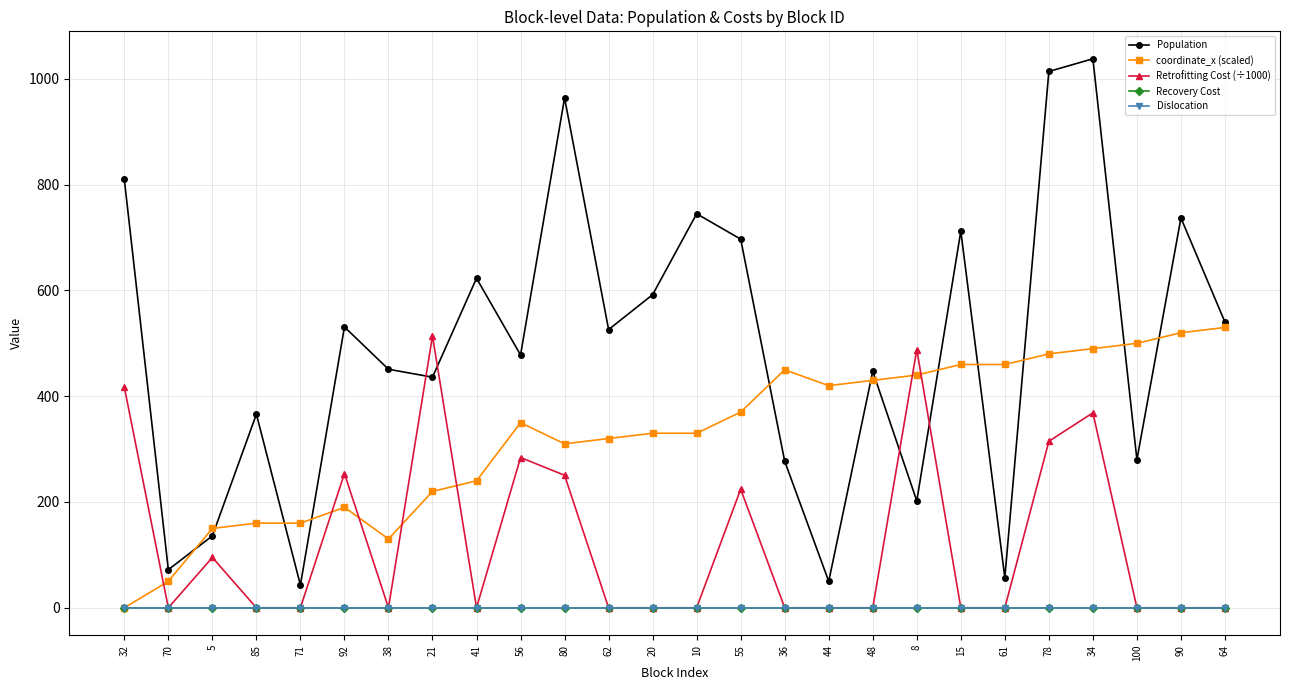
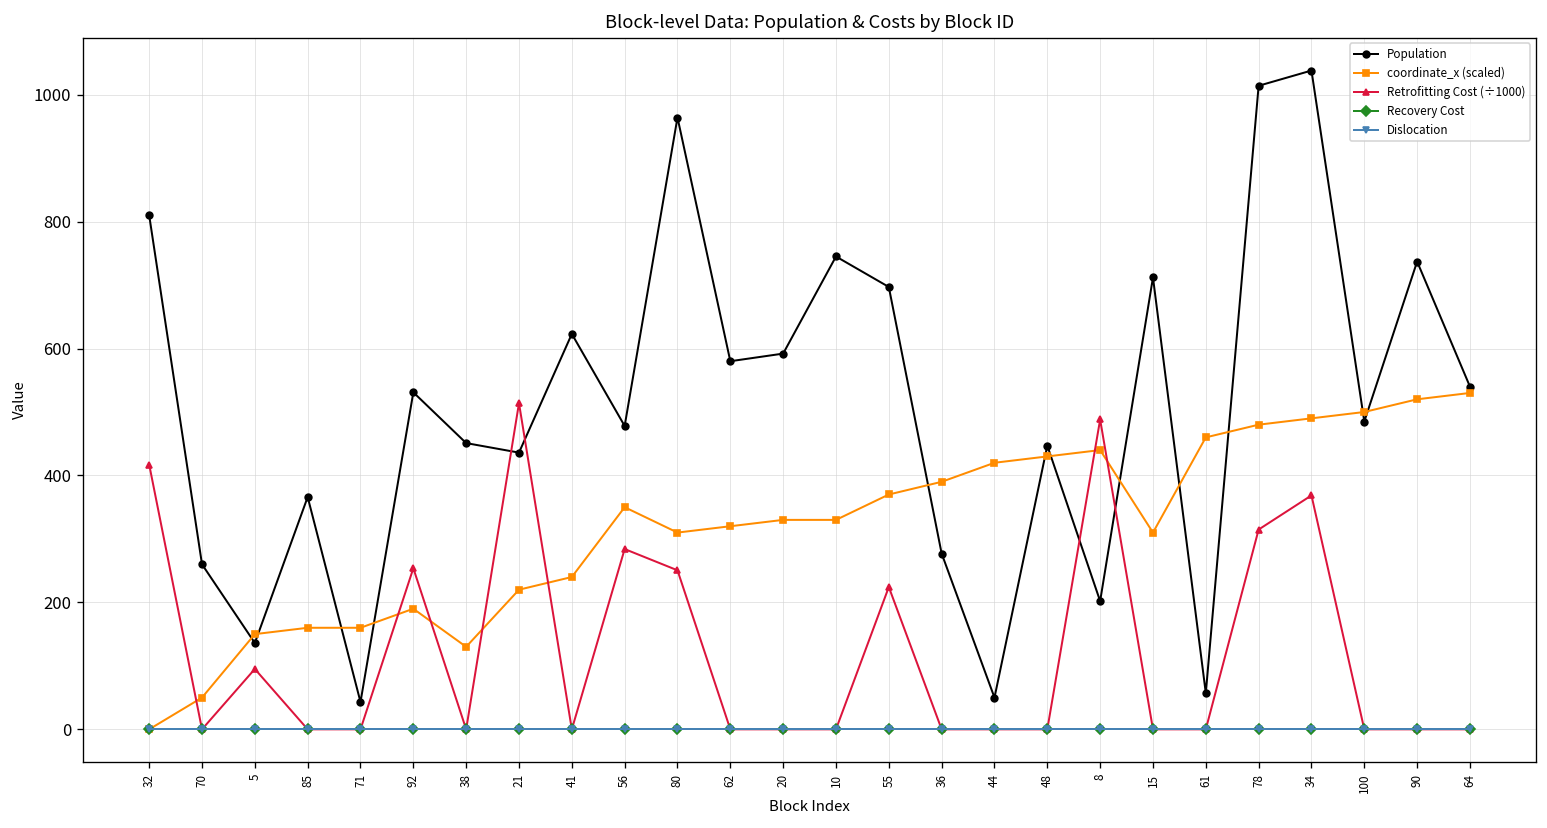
  {
    "Population": {
      "32": 810,
-     "70": 70,
+     "70": 260,
      "5": 140,
      "85": 370,
      "71": 40,
      "92": 530,
      "38": 450,
      "21": 440,
      "41": 620,
      "56": 480,
      "80": 960,
-     "62": 530,
+     "62": 580,
      "20": 590,
      "10": 750,
      "55": 700,
      "36": 280,
      "44": 50,
      "48": 450,
      "8": 200,
      "15": 710,
      "61": 60,
      "78": 1010,
      "34": 1040,
-     "100": 280,
+     "100": 490,
      "90": 740,
      "64": 540
    },
    "coordinate_x (scaled)": {
      "70": 50,
      "5": 150,
      "85": 160,
      "71": 160,
      "92": 190,
      "38": 130,
      "21": 220,
      "41": 240,
      "56": 350,
      "80": 310,
      "62": 320,
      "20": 330,
      "10": 330,
      "55": 370,
-     "36": 450,
+     "36": 390,
      "44": 420,
      "48": 430,
      "8": 440,
-     "15": 460,
+     "15": 310,
      "61": 460,
      "78": 480,
      "34": 490,
      "100": 500,
      "90": 520,
      "64": 530
    },
    "Retrofitting Cost (÷1000)": {
      "32": 420,
      "5": 100,
      "92": 250,
      "21": 510,
      "56": 280,
      "80": 250,
      "55": 220,
      "8": 490,
      "78": 310,
      "34": 370
    },
    "Dislocation": {
      "5": 0,
      "92": 0,
      "21": 0,
      "56": 0,
      "80": 0,
      "55": 0,
      "8": 0,
      "78": 0,
      "34": 0
    }
  }
